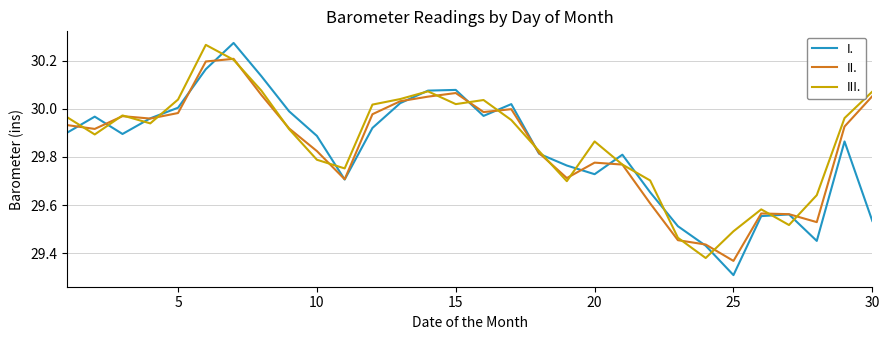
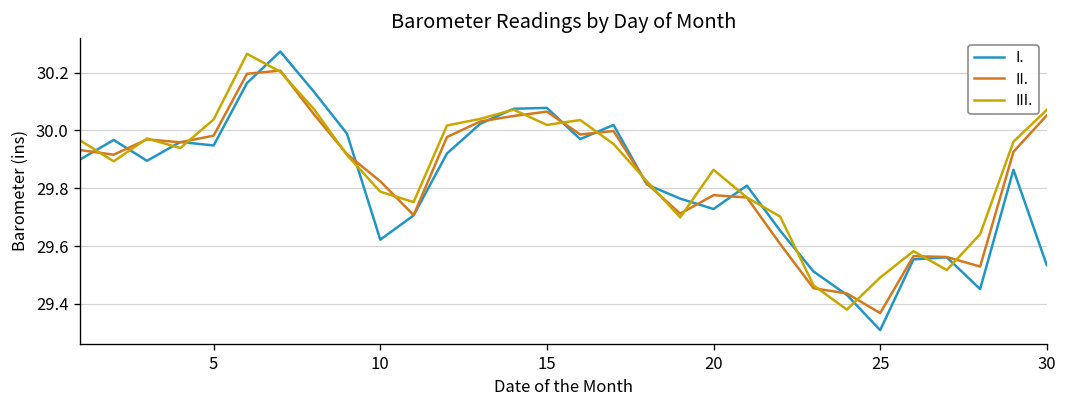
  {
    "I.": {
-     "5": 30.00,
-     "10": 29.89,
+     "5": 29.95,
+     "10": 29.62,
      "15": 30.08,
      "20": 29.73,
      "25": 29.31,
      "30": 29.53
    }
  }
